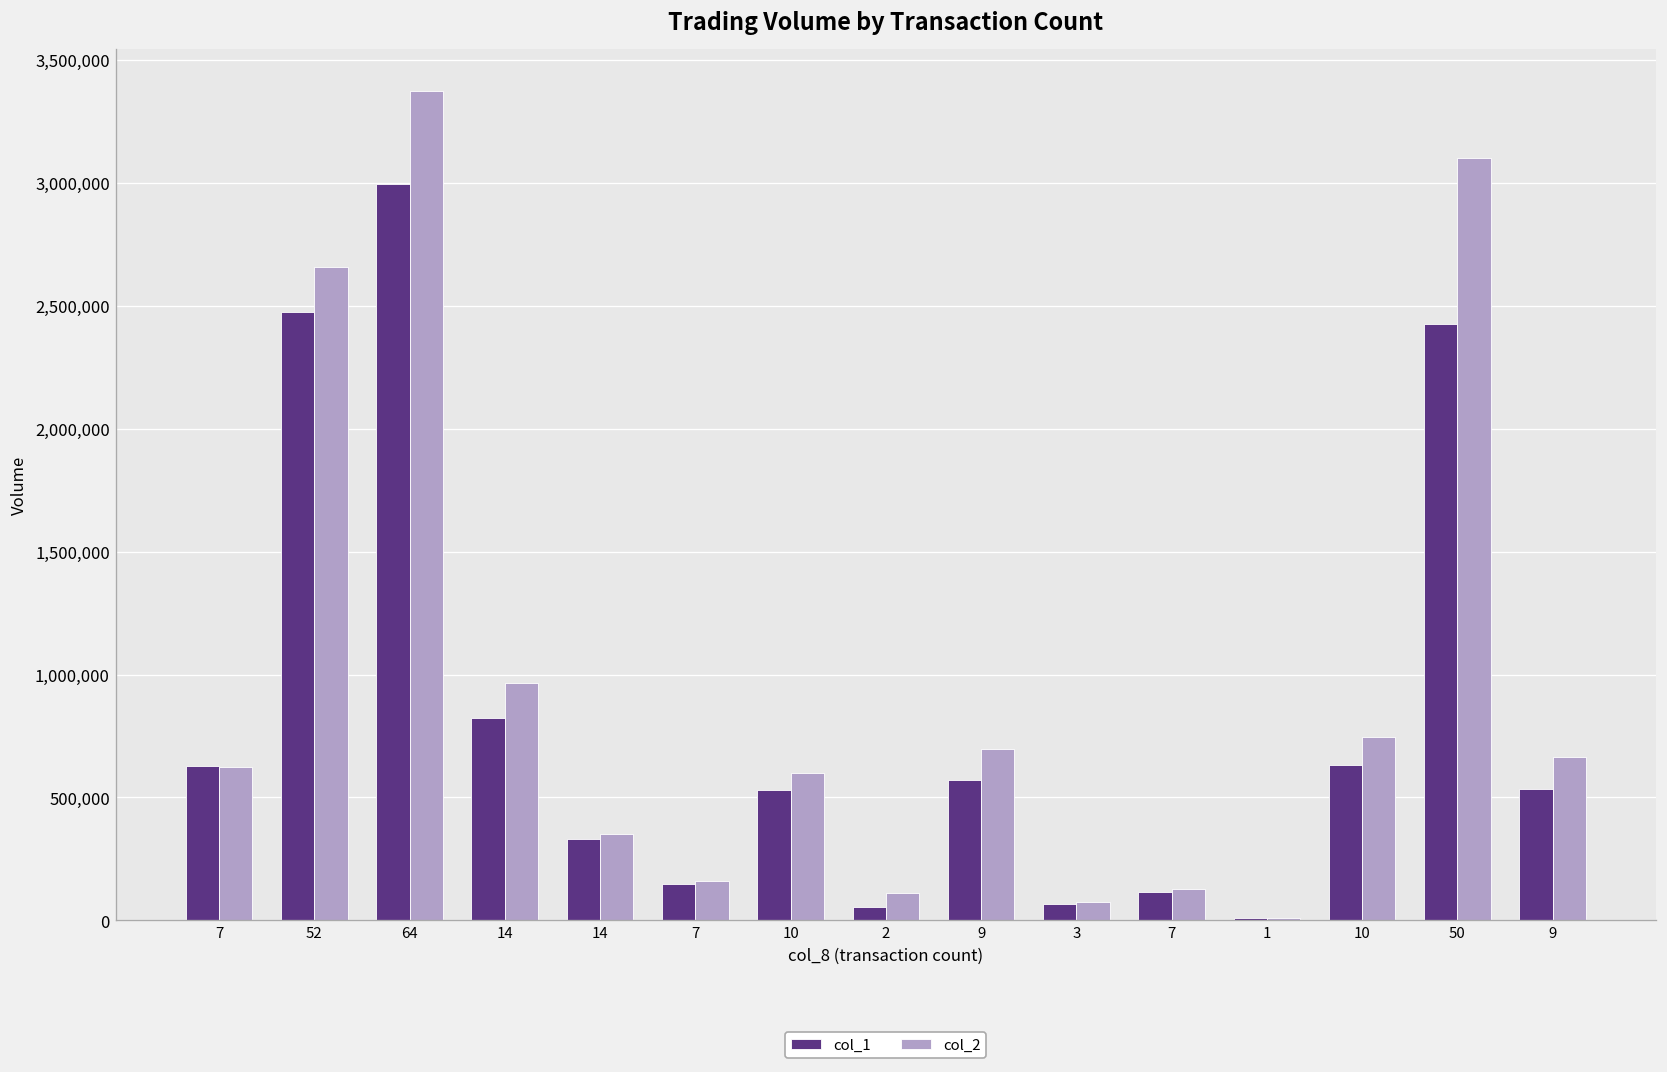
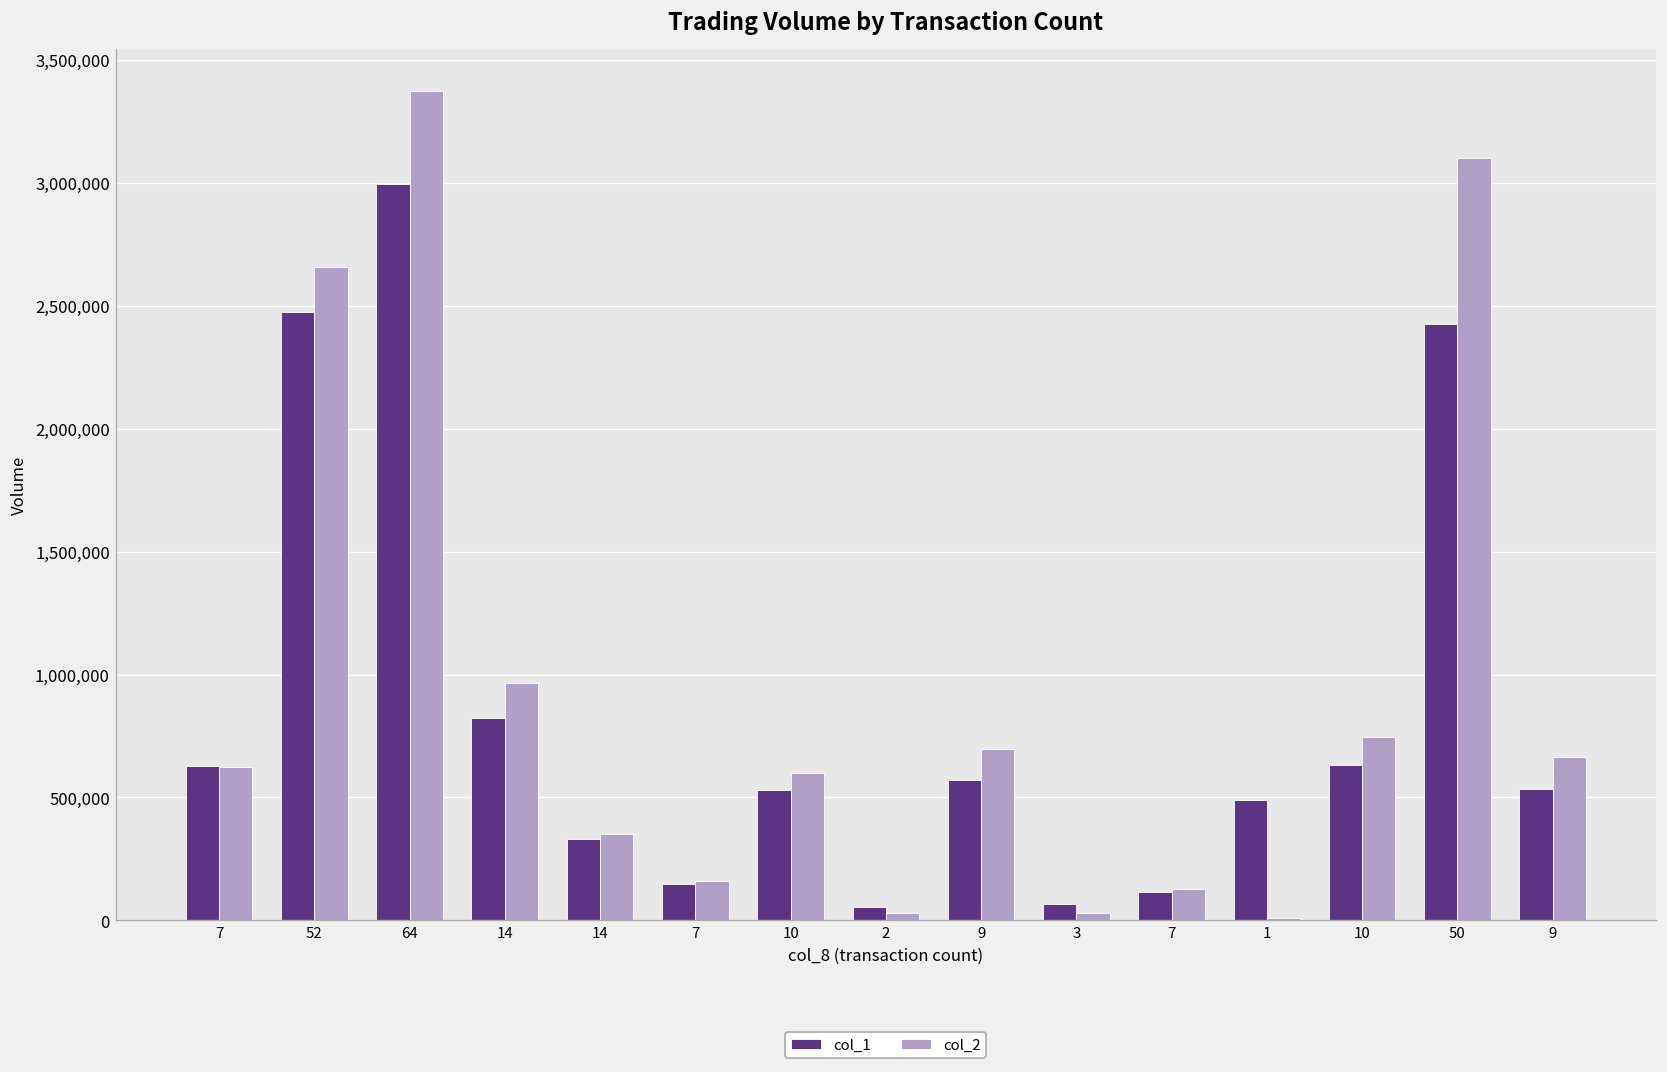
  {
    "col_1": {
      "52": "2,470,000",
      "64": "2,990,000",
      "2": "60,000",
      "3": "70,000",
-     "1": "10,000",
+     "1": "490,000",
      "50": "2,430,000"
    },
    "col_2": {
      "52": "2,660,000",
      "64": "3,380,000",
-     "2": "110,000",
-     "3": "70,000",
+     "2": "30,000",
+     "3": "30,000",
      "50": "3,100,000"
    }
  }
